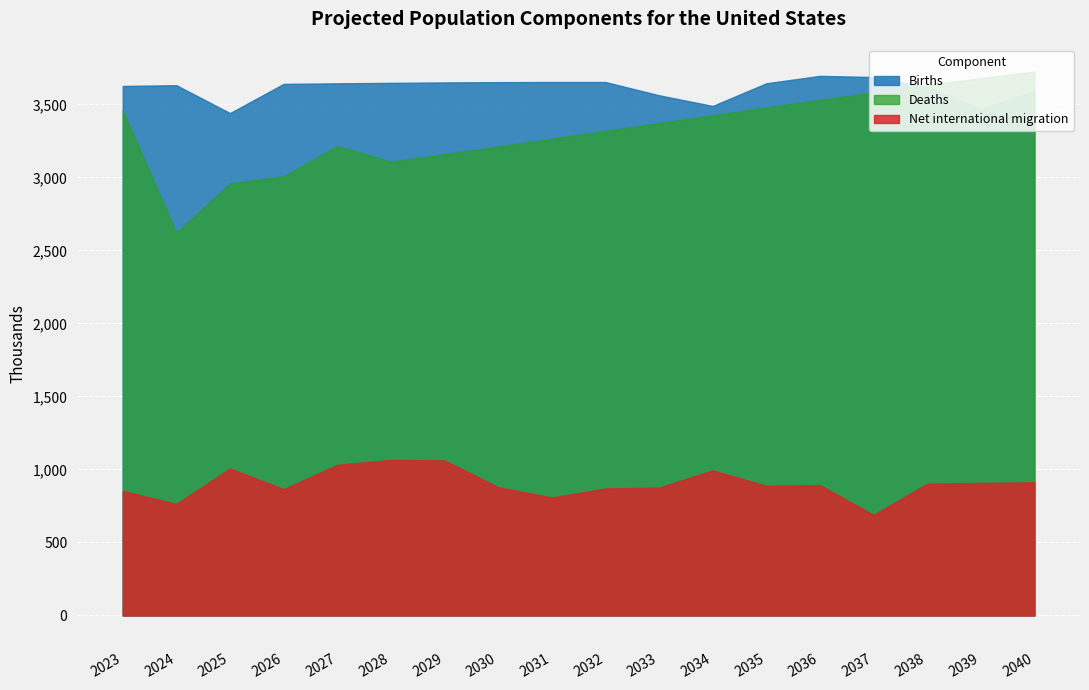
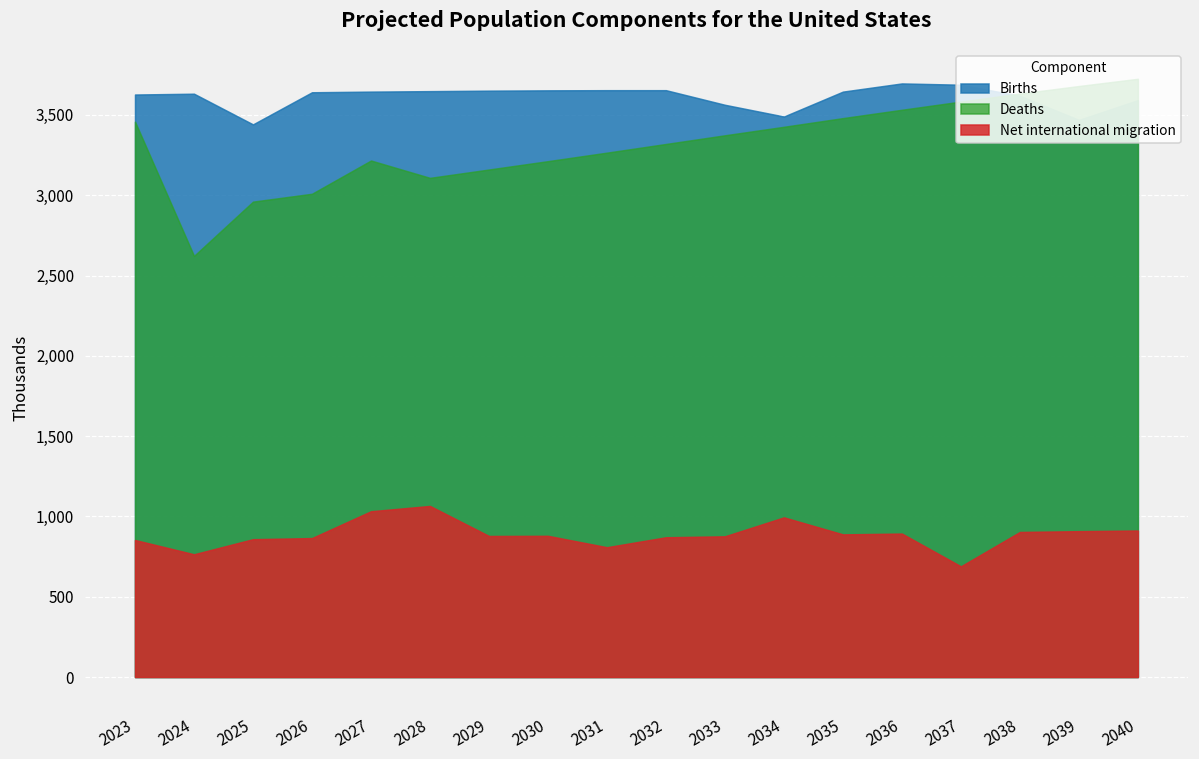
  {
    "Births": {
      "2023": "3,630",
      "2024": "3,630",
      "2025": "3,440",
      "2026": "3,640",
      "2027": "3,650",
      "2028": "3,650",
      "2029": "3,650",
      "2030": "3,650",
      "2031": "3,650",
      "2032": "3,650",
      "2033": "3,560",
      "2034": "3,490",
      "2035": "3,650",
      "2036": "3,700"
    },
    "Deaths": {
      "2023": "3,460",
      "2024": "2,620",
      "2025": "2,960",
      "2026": "3,010",
      "2027": "3,220",
      "2028": "3,110",
      "2029": "3,160",
      "2030": "3,210",
      "2031": "3,270",
      "2032": "3,320",
      "2033": "3,370",
      "2034": "3,430",
      "2035": "3,480",
      "2036": "3,530"
    },
    "Net international migration": {
      "2023": "850",
      "2024": "760",
-     "2025": "1,010",
+     "2025": "860",
      "2026": "870",
      "2027": "1,030",
      "2028": "1,070",
-     "2029": "1,060",
+     "2029": "880",
      "2030": "880",
      "2031": "810",
      "2032": "870",
      "2033": "880",
      "2034": "990",
      "2035": "890",
      "2036": "890",
      "2037": "690",
      "2038": "900",
      "2039": "910",
      "2040": "910"
    }
  }
